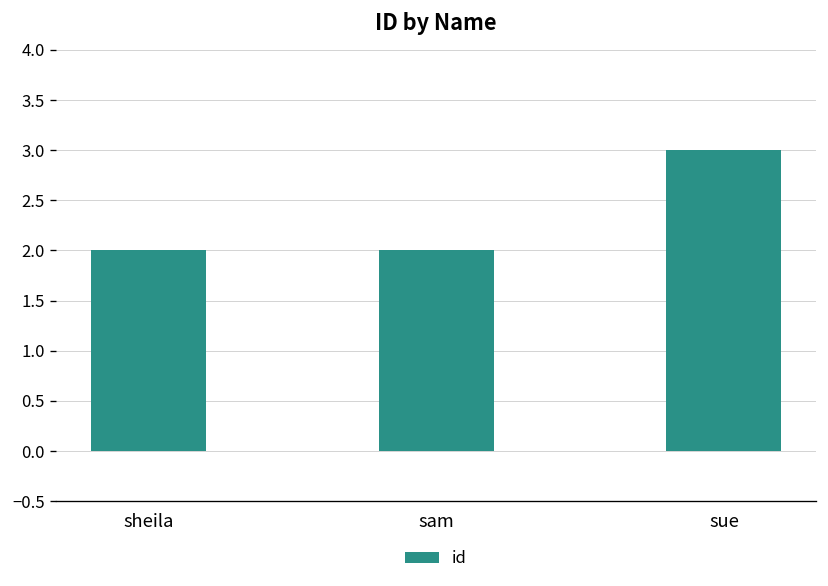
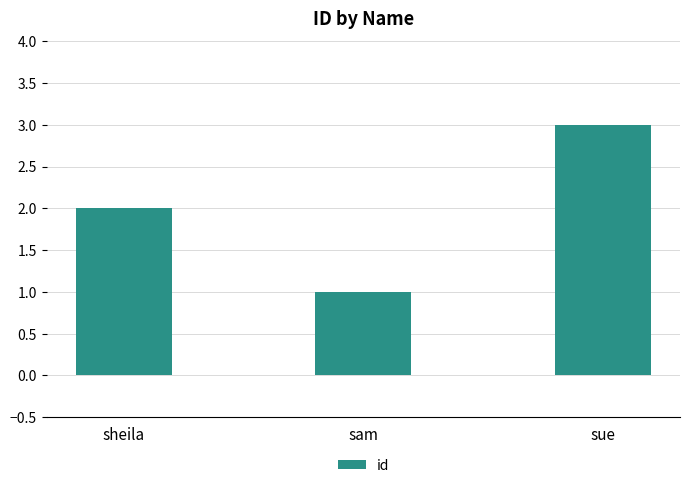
  {
    "sheila": 2,
-   "sam": 2,
+   "sam": 1,
    "sue": 3
  }
